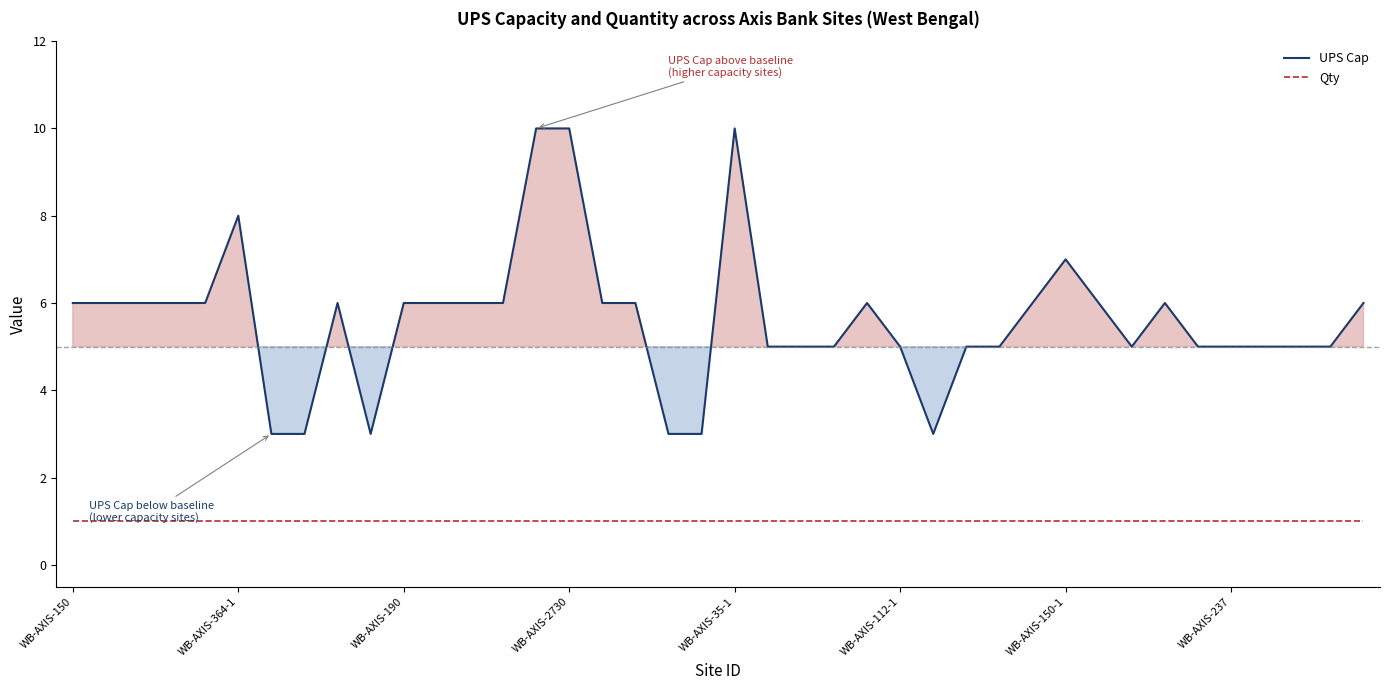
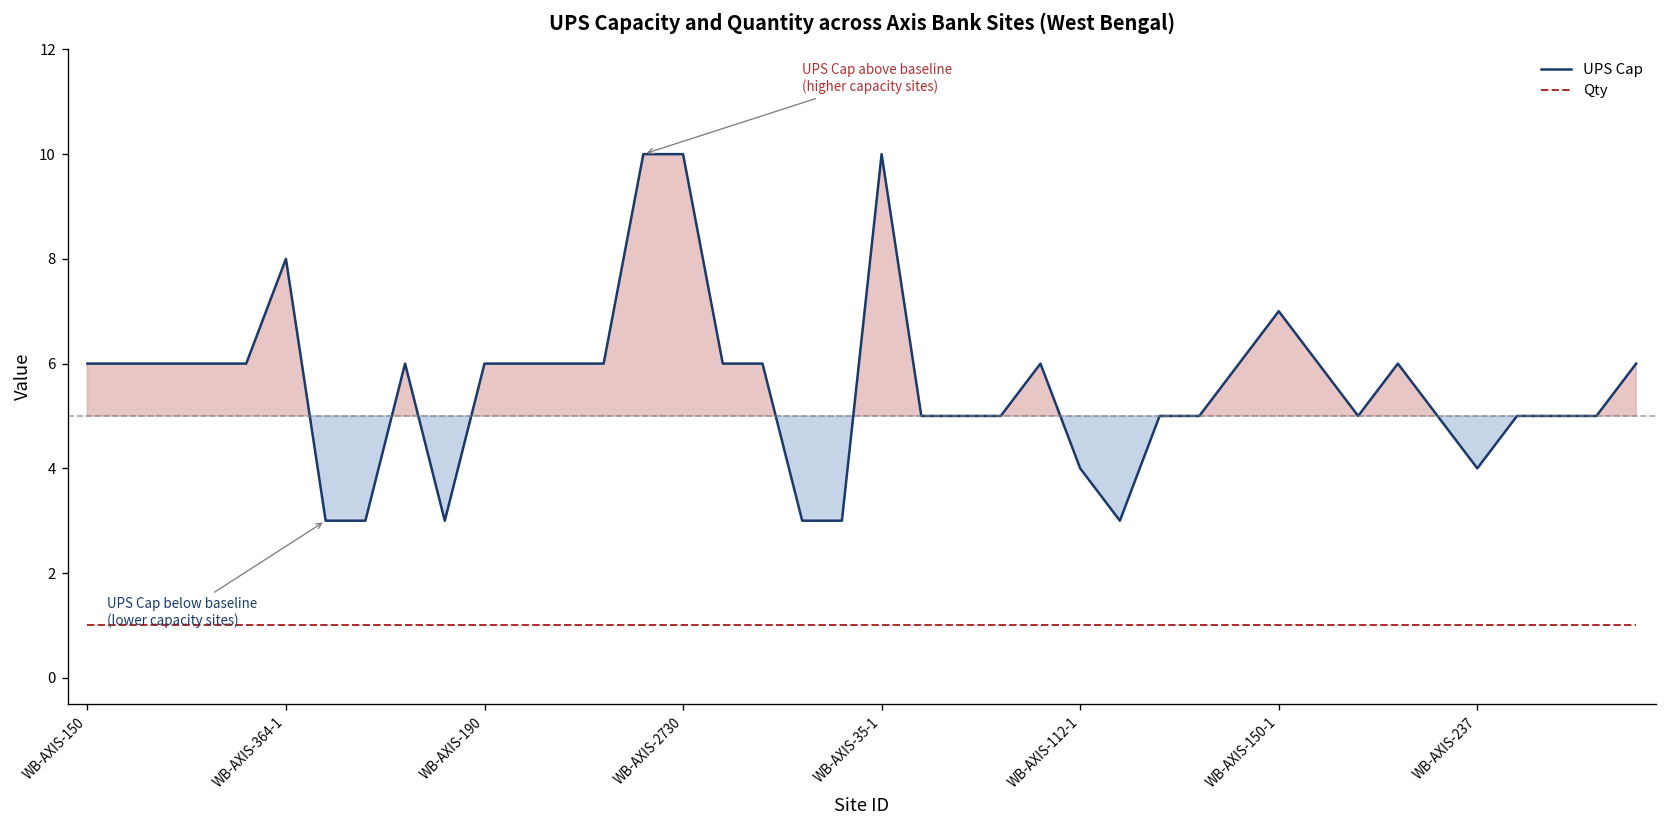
  {
    "UPS Cap": {
      "WB-AXIS-364-1": 8,
      "WB-AXIS-2730": 10,
      "WB-AXIS-35-1": 10,
-     "WB-AXIS-112-1": 5,
+     "WB-AXIS-112-1": 4,
      "WB-AXIS-150-1": 7,
-     "WB-AXIS-237": 5
+     "WB-AXIS-237": 4
    },
    "Qty": {
      "WB-AXIS-364-1": 1,
      "WB-AXIS-2730": 1,
      "WB-AXIS-35-1": 1,
      "WB-AXIS-112-1": 1,
      "WB-AXIS-150-1": 1,
      "WB-AXIS-237": 1
    }
  }
